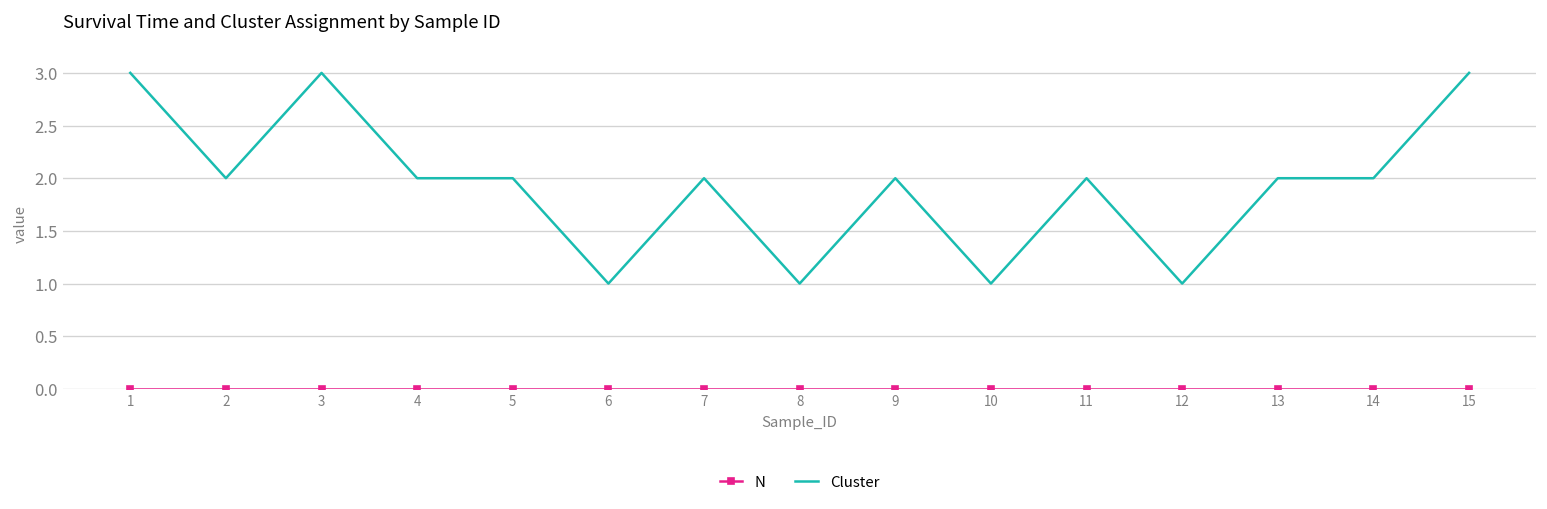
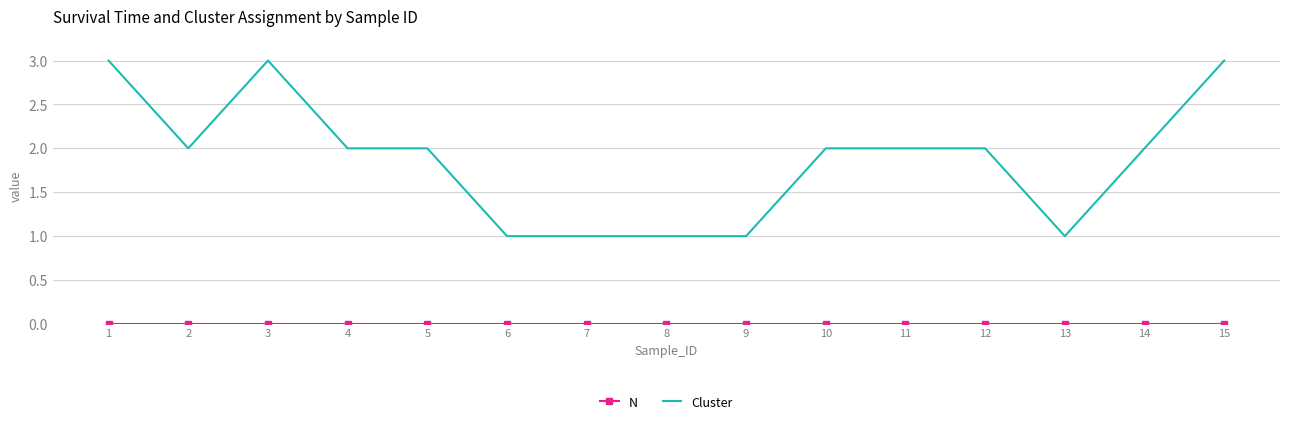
  {
    "N": {
      "1": 0,
      "2": 0,
      "3": 0,
      "4": 0,
      "5": 0,
      "6": 0,
      "7": 0,
      "8": 0,
      "9": 0,
      "10": 0,
      "11": 0,
      "12": 0,
      "13": 0,
      "14": 0,
      "15": 0
    },
    "Cluster": {
      "1": 3,
      "2": 2,
      "3": 3,
      "4": 2,
      "5": 2,
      "6": 1,
-     "7": 2,
+     "7": 1,
      "8": 1,
-     "9": 2,
-     "10": 1,
+     "9": 1,
+     "10": 2,
      "11": 2,
-     "12": 1,
-     "13": 2,
+     "12": 2,
+     "13": 1,
      "14": 2,
      "15": 3
    }
  }
